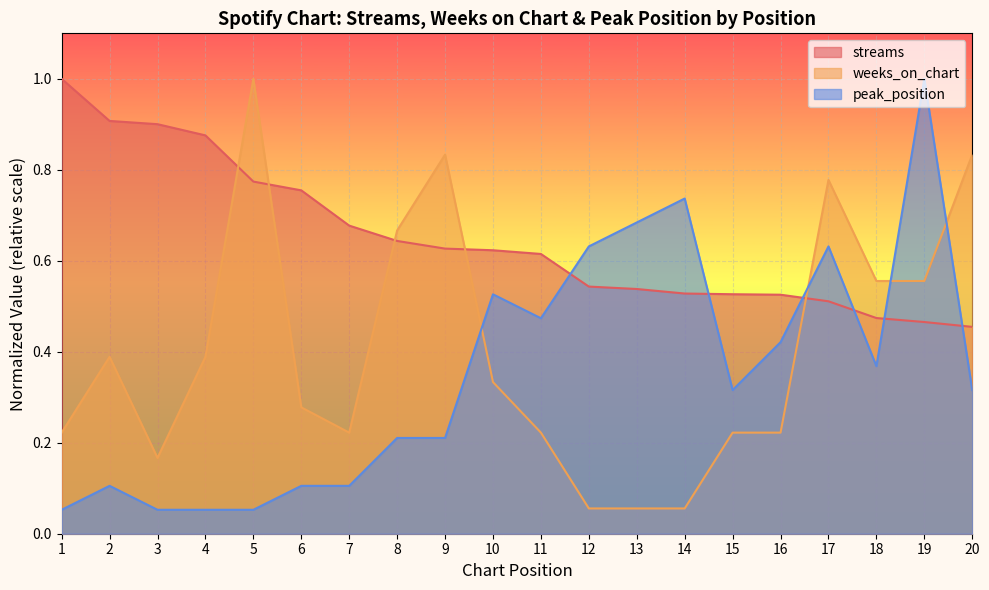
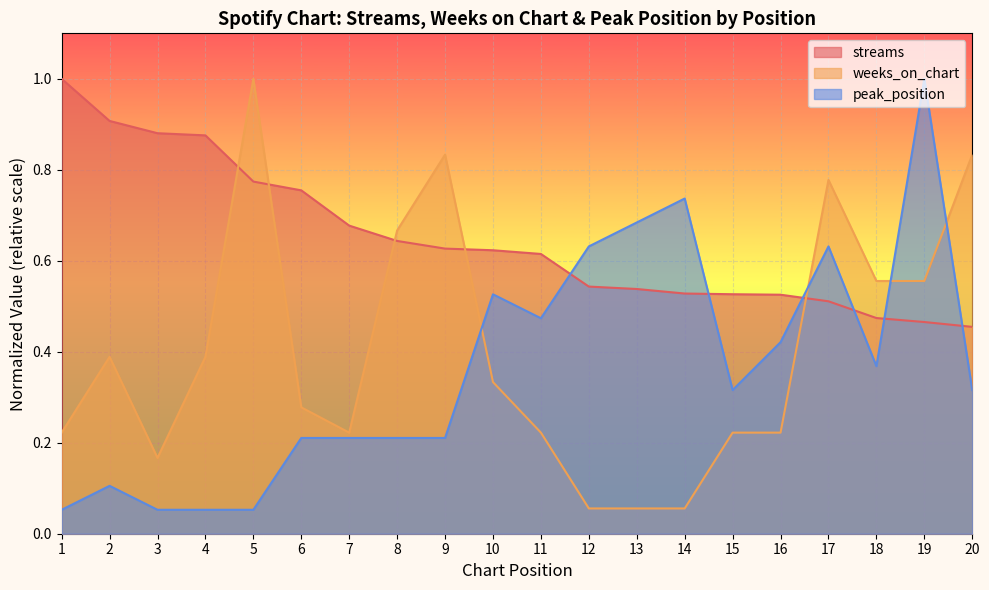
  {
    "streams": {
      "1": 1.00,
      "2": 0.91,
-     "3": 0.90,
+     "3": 0.88,
      "4": 0.88,
      "5": 0.77,
      "6": 0.75,
      "7": 0.68,
      "8": 0.64,
      "9": 0.63,
      "10": 0.62,
      "11": 0.61,
      "12": 0.54,
      "13": 0.54,
      "14": 0.53,
      "15": 0.53,
      "16": 0.53,
      "17": 0.51,
      "18": 0.47,
      "19": 0.47,
      "20": 0.45
    },
    "weeks_on_chart": {
      "1": 0.22,
      "2": 0.39,
      "3": 0.17,
      "4": 0.39,
      "5": 1.00,
      "6": 0.28,
      "7": 0.22,
      "8": 0.67,
      "9": 0.83,
      "10": 0.33,
      "11": 0.22,
      "12": 0.06,
      "13": 0.06,
      "14": 0.06,
      "15": 0.22,
      "16": 0.22,
      "17": 0.78,
      "18": 0.56,
      "19": 0.56,
      "20": 0.83
    },
    "peak_position": {
      "1": 0.05,
      "2": 0.11,
      "3": 0.05,
      "4": 0.05,
      "5": 0.05,
-     "6": 0.11,
-     "7": 0.11,
+     "6": 0.21,
+     "7": 0.21,
      "8": 0.21,
      "9": 0.21,
      "10": 0.53,
      "11": 0.47,
      "12": 0.63,
      "13": 0.68,
      "14": 0.74,
      "15": 0.32,
      "16": 0.42,
      "17": 0.63,
      "18": 0.37,
      "20": 0.32
    }
  }
